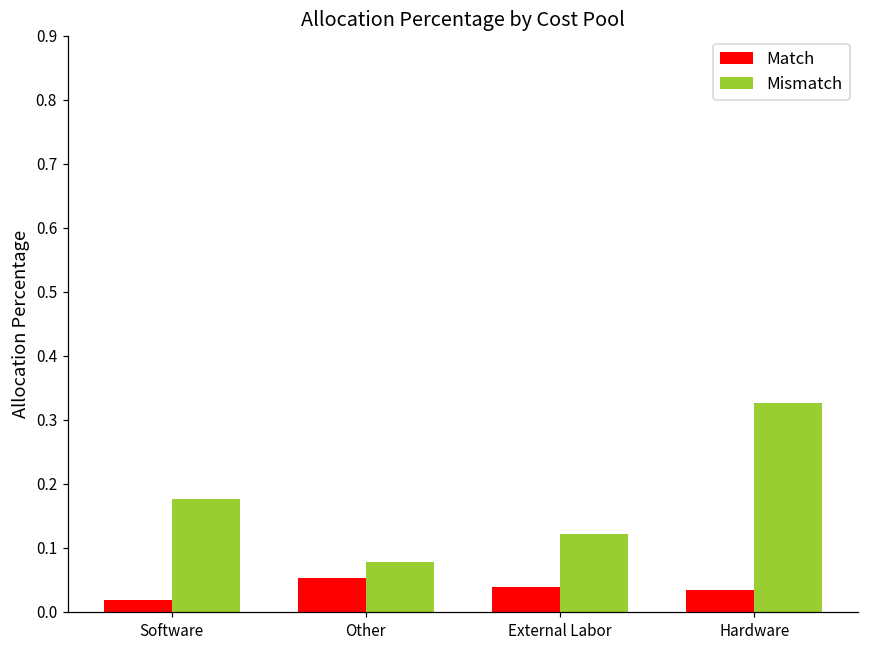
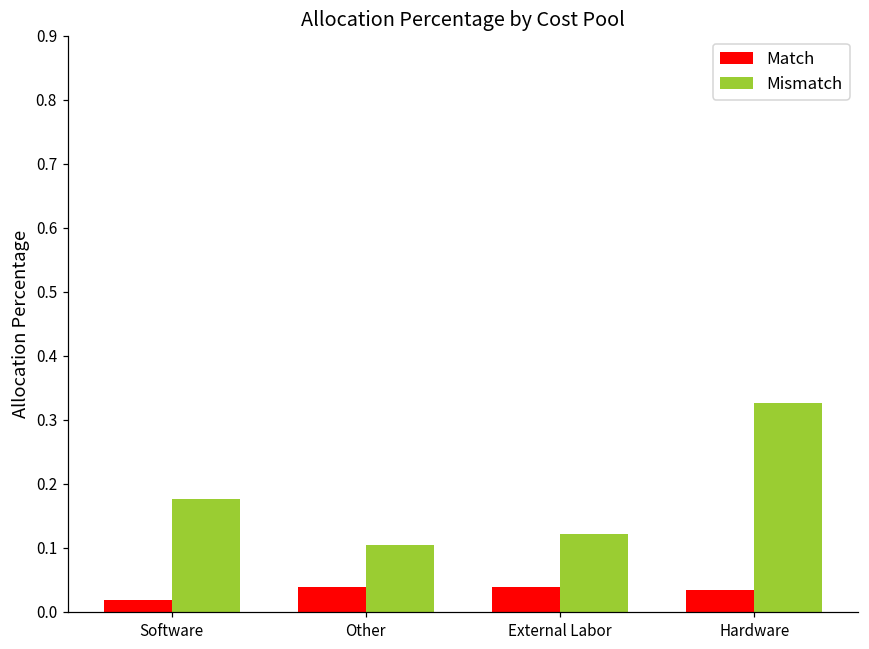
  {
    "Match": {
      "Software": 0.02,
-     "Other": 0.05,
+     "Other": 0.04,
      "External Labor": 0.04,
      "Hardware": 0.03
    },
    "Mismatch": {
      "Software": 0.18,
-     "Other": 0.08,
+     "Other": 0.10,
      "External Labor": 0.12,
      "Hardware": 0.33
    }
  }
